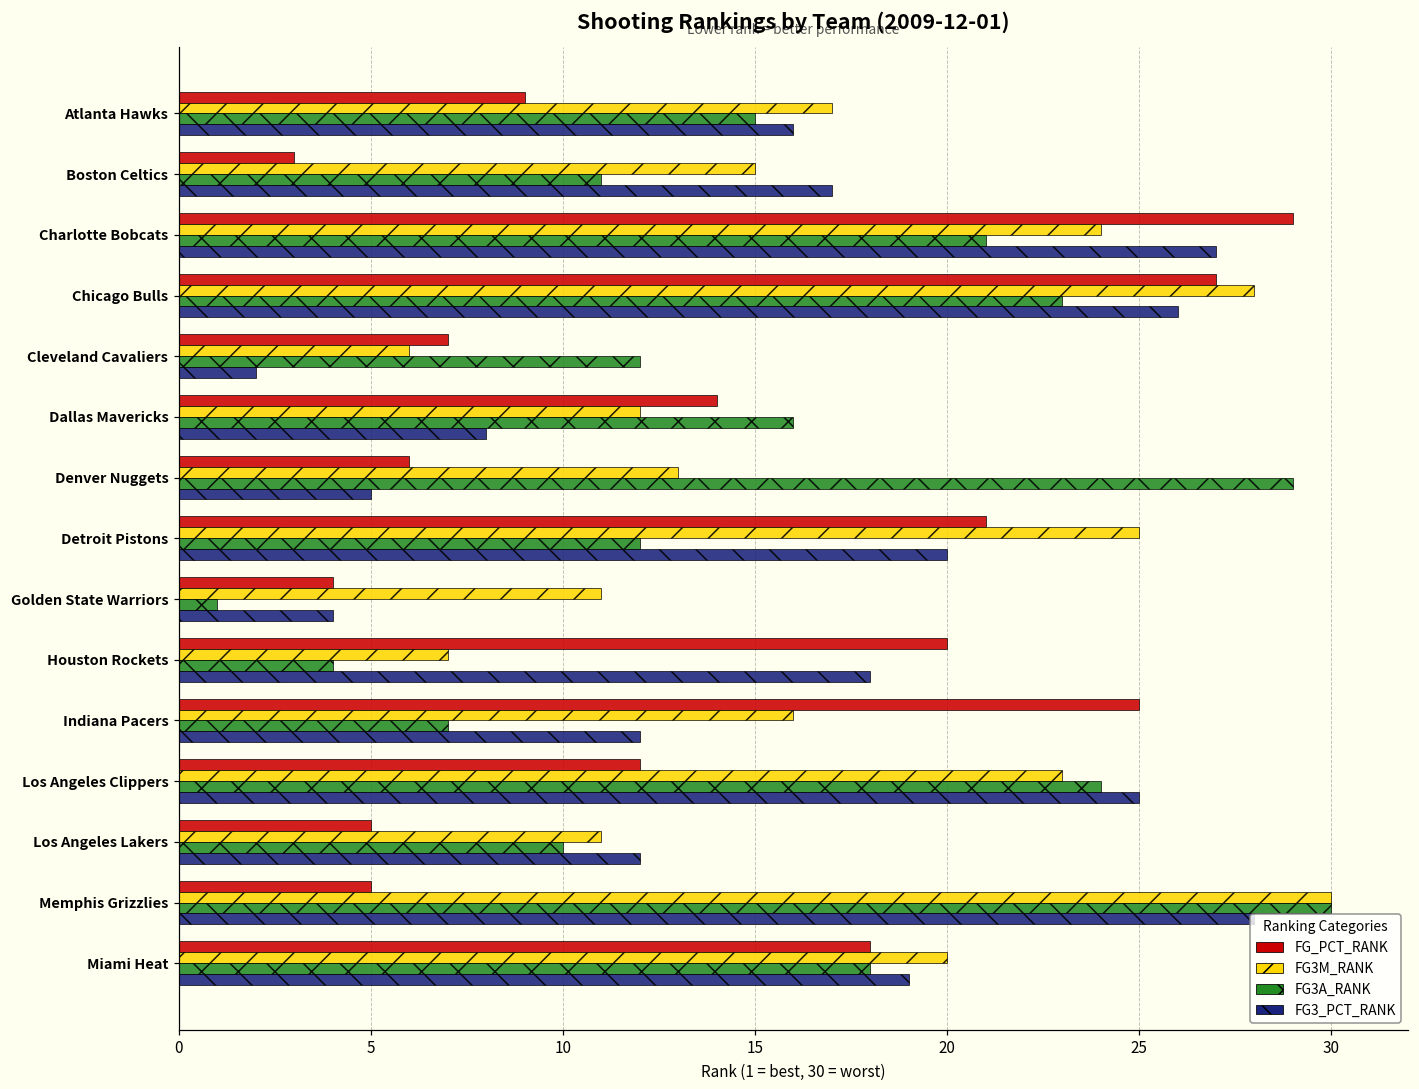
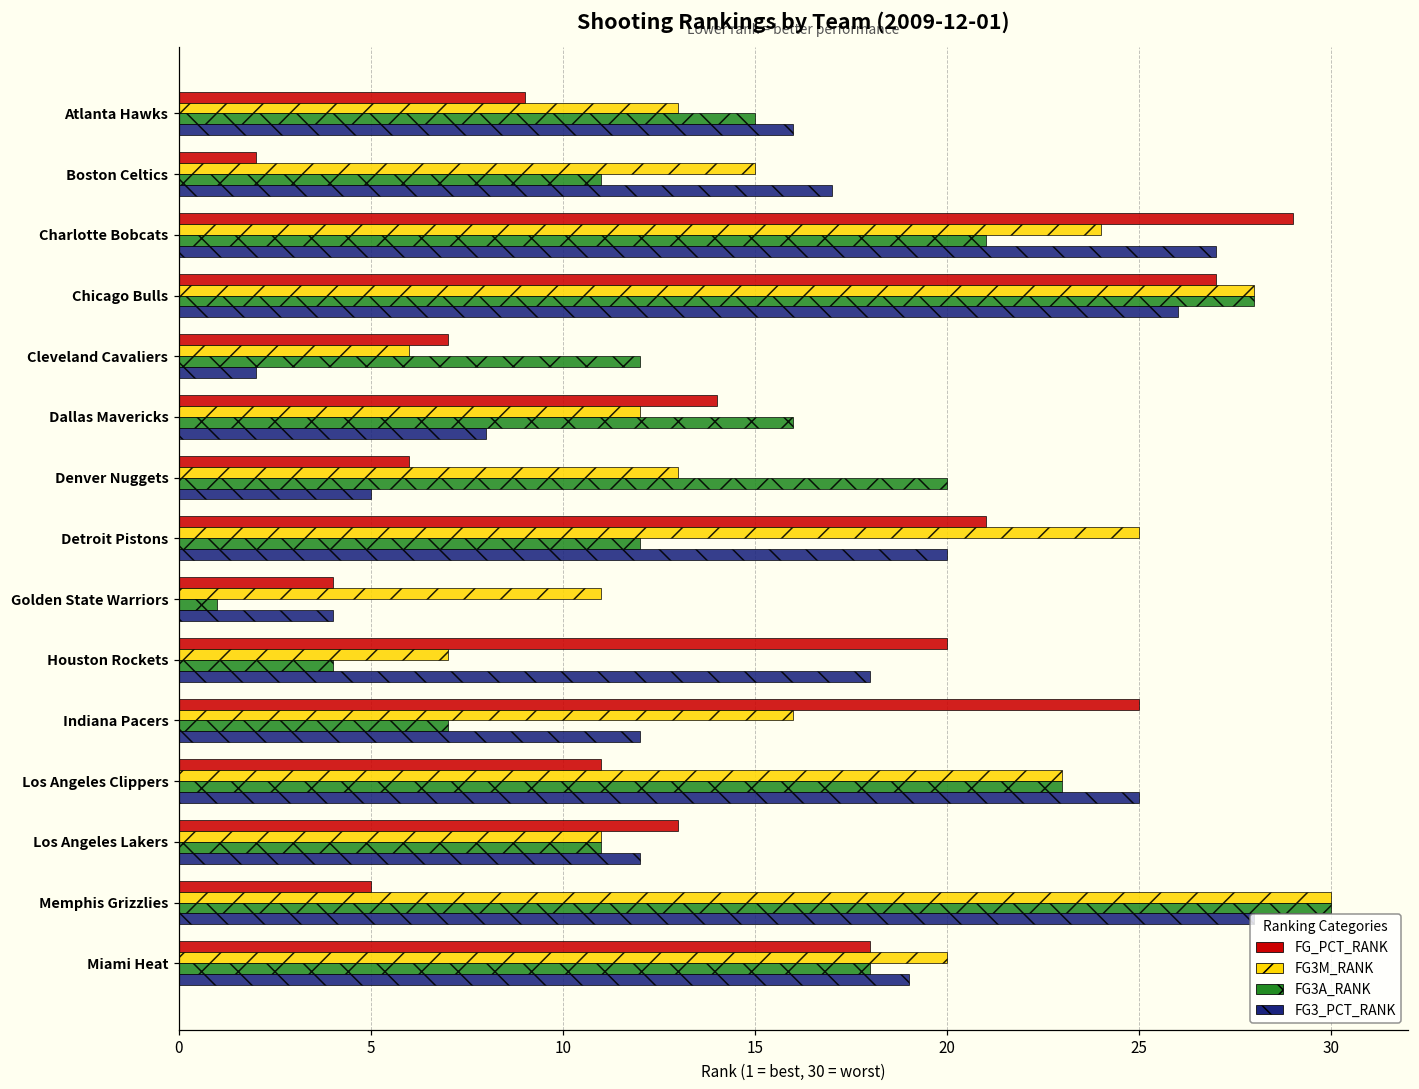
  {
    "FG_PCT_RANK": {
      "Atlanta Hawks": 9,
-     "Boston Celtics": 3,
+     "Boston Celtics": 2,
      "Charlotte Bobcats": 29,
      "Chicago Bulls": 27,
      "Cleveland Cavaliers": 7,
      "Dallas Mavericks": 14,
      "Denver Nuggets": 6,
      "Detroit Pistons": 21,
      "Golden State Warriors": 4,
      "Houston Rockets": 20,
      "Indiana Pacers": 25,
-     "Los Angeles Clippers": 12,
-     "Los Angeles Lakers": 5,
+     "Los Angeles Clippers": 11,
+     "Los Angeles Lakers": 13,
      "Memphis Grizzlies": 5,
      "Miami Heat": 18
    },
    "FG3M_RANK": {
-     "Atlanta Hawks": 17,
+     "Atlanta Hawks": 13,
      "Boston Celtics": 15,
      "Charlotte Bobcats": 24,
      "Chicago Bulls": 28,
      "Cleveland Cavaliers": 6,
      "Dallas Mavericks": 12,
      "Denver Nuggets": 13,
      "Detroit Pistons": 25,
      "Golden State Warriors": 11,
      "Houston Rockets": 7,
      "Indiana Pacers": 16,
      "Los Angeles Clippers": 23,
      "Los Angeles Lakers": 11,
      "Memphis Grizzlies": 30,
      "Miami Heat": 20
    },
    "FG3A_RANK": {
      "Atlanta Hawks": 15,
      "Boston Celtics": 11,
      "Charlotte Bobcats": 21,
-     "Chicago Bulls": 23,
+     "Chicago Bulls": 28,
      "Cleveland Cavaliers": 12,
      "Dallas Mavericks": 16,
-     "Denver Nuggets": 29,
+     "Denver Nuggets": 20,
      "Detroit Pistons": 12,
      "Golden State Warriors": 1,
      "Houston Rockets": 4,
      "Indiana Pacers": 7,
-     "Los Angeles Clippers": 24,
-     "Los Angeles Lakers": 10,
+     "Los Angeles Clippers": 23,
+     "Los Angeles Lakers": 11,
      "Memphis Grizzlies": 30,
      "Miami Heat": 18
    },
    "FG3_PCT_RANK": {
      "Atlanta Hawks": 16,
      "Boston Celtics": 17,
      "Charlotte Bobcats": 27,
      "Chicago Bulls": 26,
      "Cleveland Cavaliers": 2,
      "Dallas Mavericks": 8,
      "Denver Nuggets": 5,
      "Detroit Pistons": 20,
      "Golden State Warriors": 4,
      "Houston Rockets": 18,
      "Indiana Pacers": 12,
      "Los Angeles Clippers": 25,
      "Los Angeles Lakers": 12,
      "Miami Heat": 19
    }
  }
